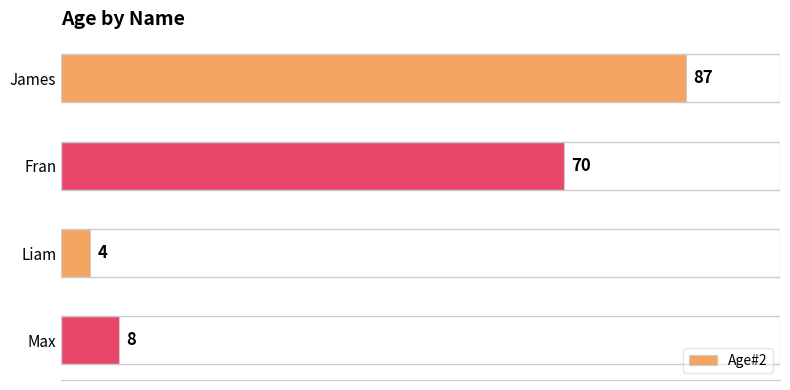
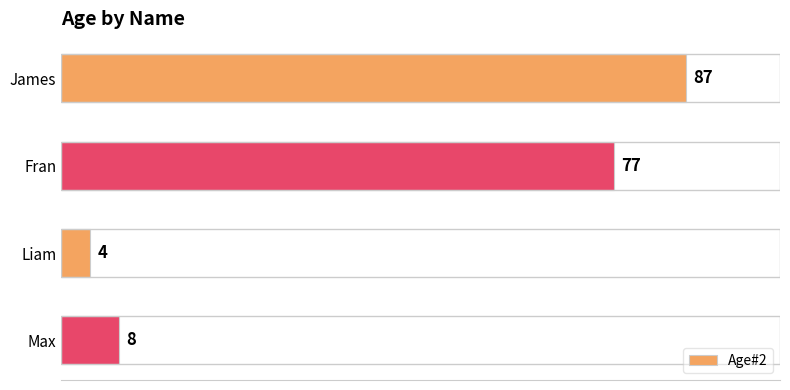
  {
    "James": 87,
-   "Fran": 70,
+   "Fran": 77,
    "Liam": 4,
    "Max": 8
  }
